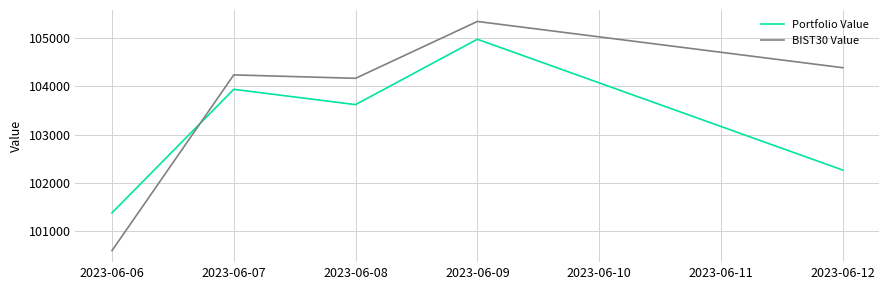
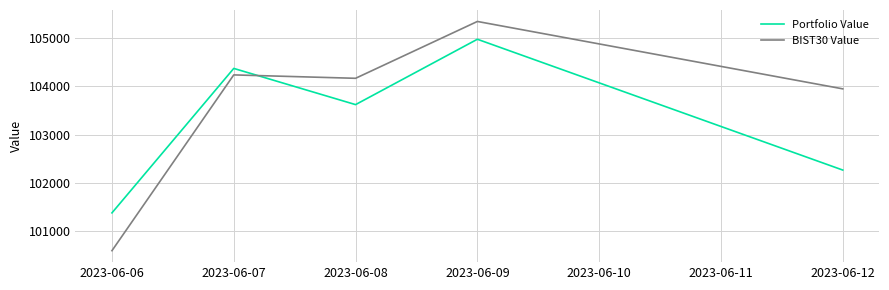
  {
    "Portfolio Value": {
      "2023-06-06": 101400,
-     "2023-06-07": 103900,
+     "2023-06-07": 104400,
      "2023-06-08": 103600,
      "2023-06-09": 105000,
      "2023-06-12": 102300
    },
    "BIST30 Value": {
      "2023-06-06": 100600,
      "2023-06-07": 104200,
      "2023-06-08": 104200,
      "2023-06-09": 105300,
-     "2023-06-12": 104400
+     "2023-06-12": 104000
    }
  }
